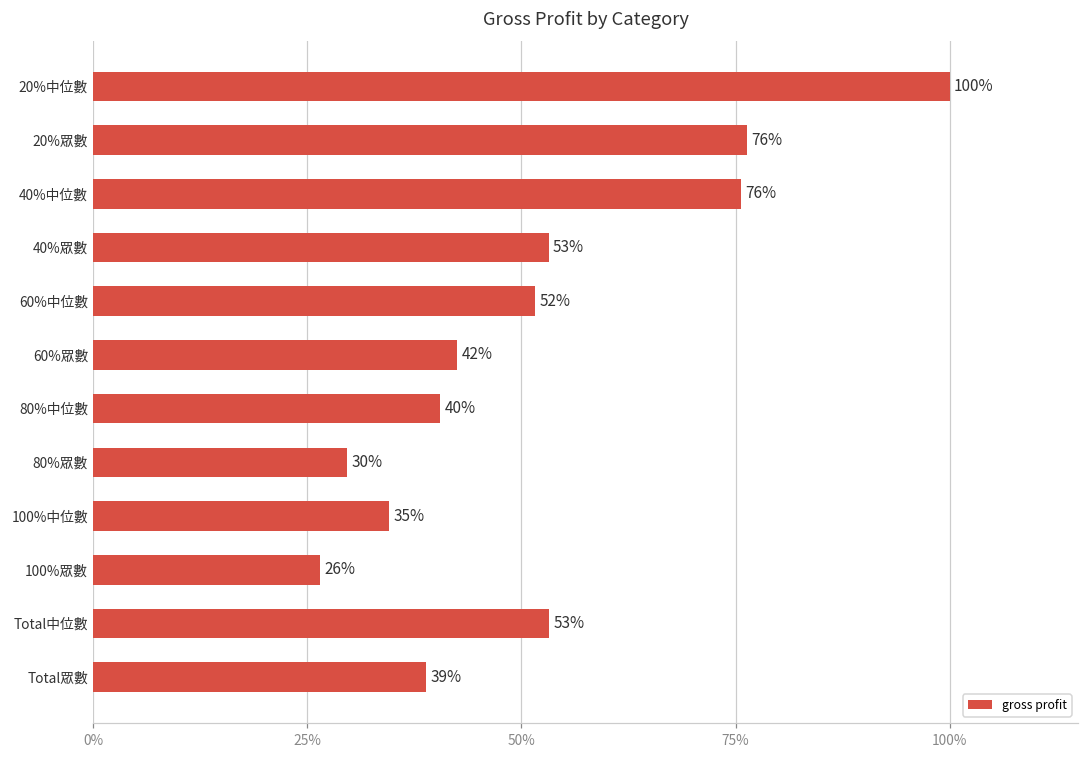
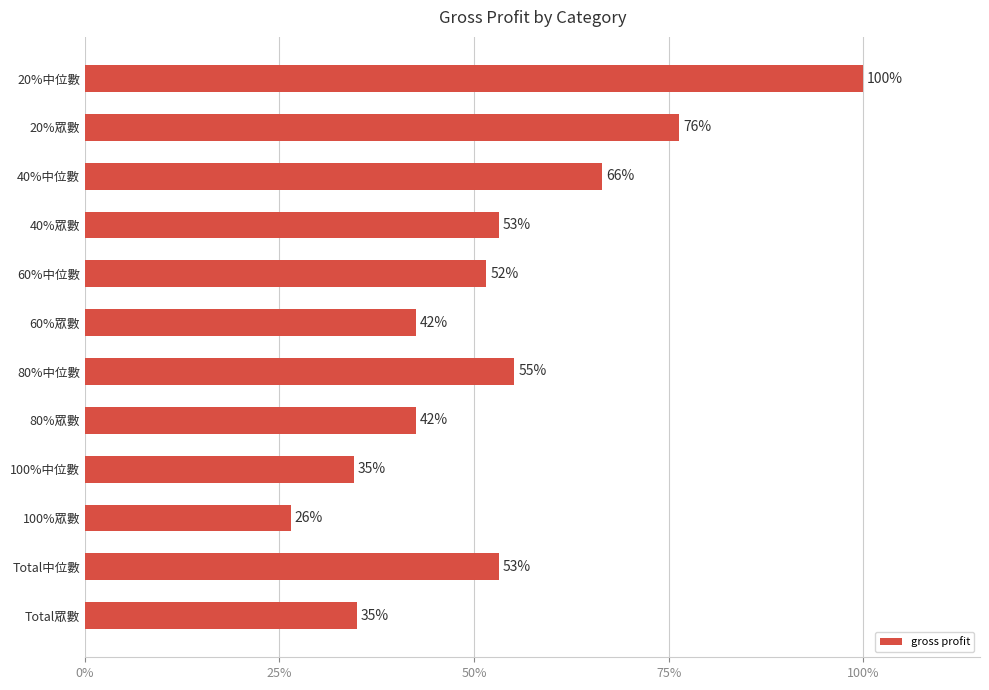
  {
    "20%中位數": "100%",
    "20%眾數": "76%",
-   "40%中位數": "76%",
+   "40%中位數": "66%",
    "40%眾數": "53%",
    "60%中位數": "52%",
    "60%眾數": "42%",
-   "80%中位數": "40%",
-   "80%眾數": "30%",
+   "80%中位數": "55%",
+   "80%眾數": "42%",
    "100%中位數": "35%",
    "100%眾數": "26%",
    "Total中位數": "53%",
-   "Total眾數": "39%"
+   "Total眾數": "35%"
  }
